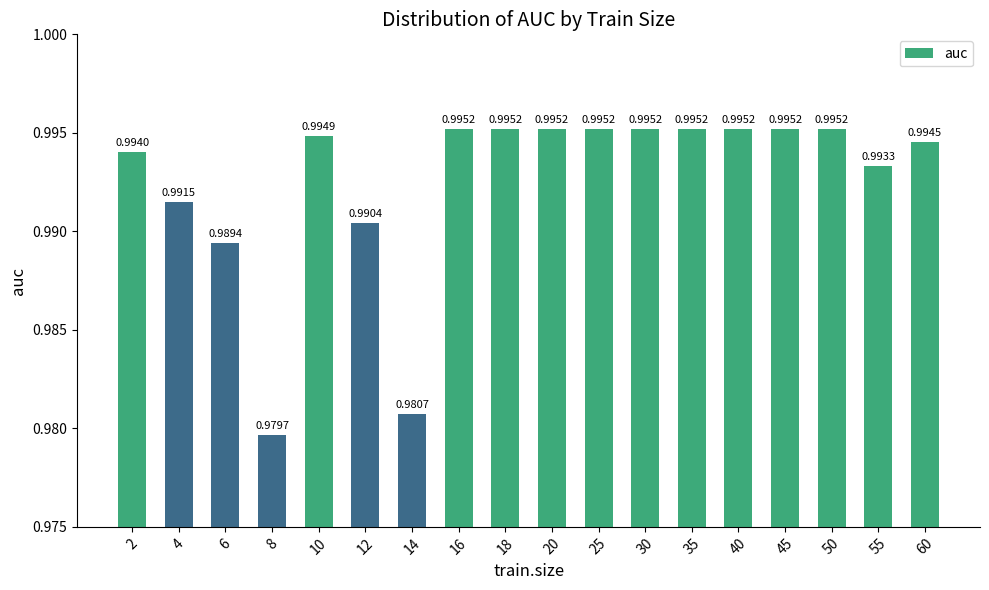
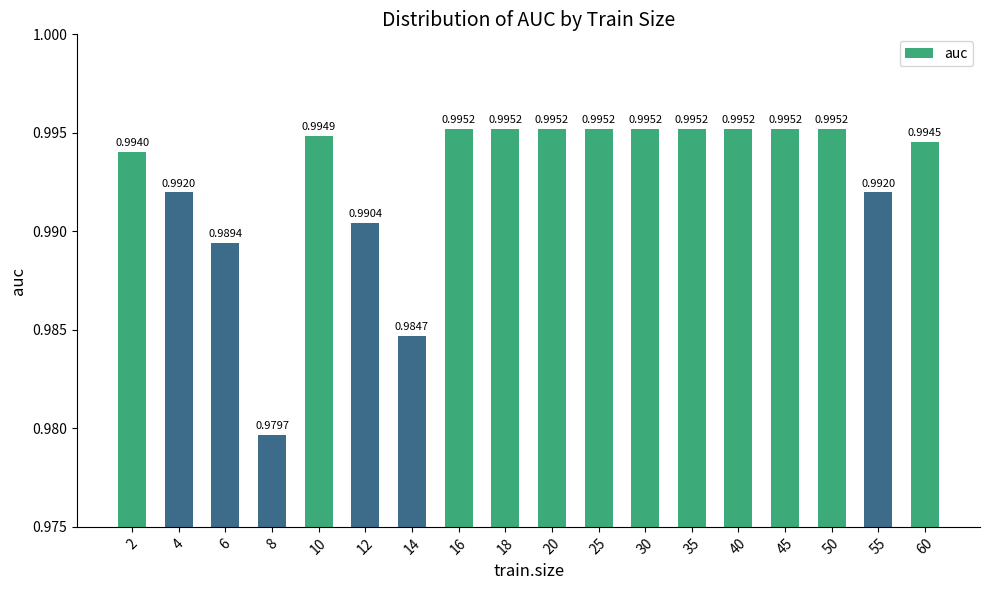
  {
    "2": 0.9940,
-   "4": 0.9915,
+   "4": 0.9920,
    "6": 0.9894,
    "8": 0.9797,
    "10": 0.9949,
    "12": 0.9904,
-   "14": 0.9807,
+   "14": 0.9847,
    "16": 0.9952,
    "18": 0.9952,
    "20": 0.9952,
    "25": 0.9952,
    "30": 0.9952,
    "35": 0.9952,
    "40": 0.9952,
    "45": 0.9952,
    "50": 0.9952,
-   "55": 0.9933,
+   "55": 0.9920,
    "60": 0.9945
  }
